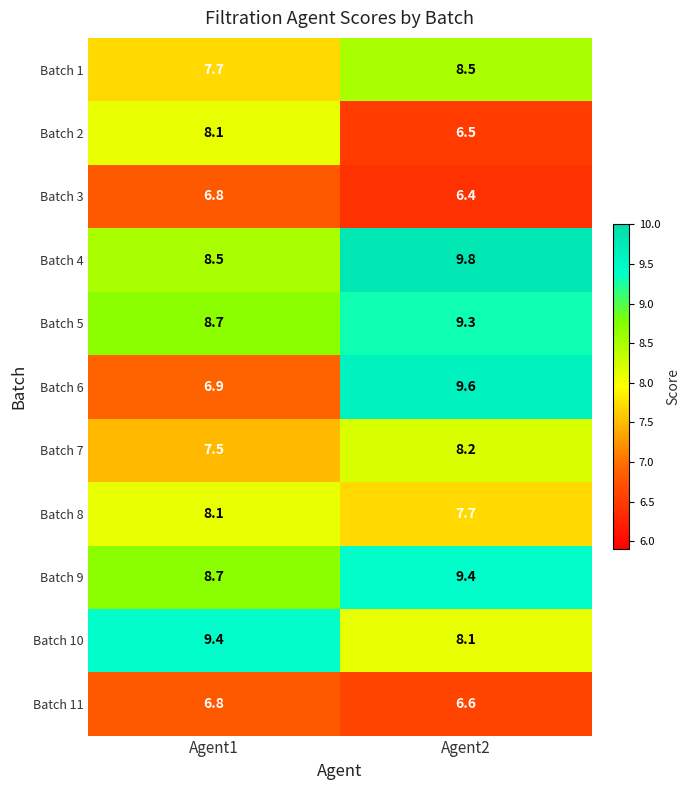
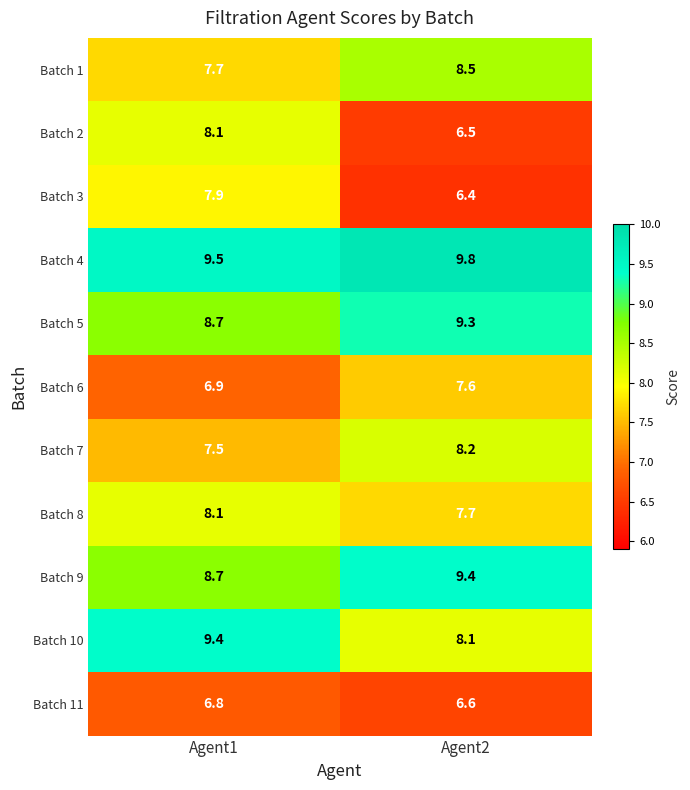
  {
    "Batch 1": {
      "Agent1": 7.7,
      "Agent2": 8.5
    },
    "Batch 2": {
      "Agent1": 8.1,
      "Agent2": 6.5
    },
    "Batch 3": {
-     "Agent1": 6.8,
+     "Agent1": 7.9,
      "Agent2": 6.4
    },
    "Batch 4": {
-     "Agent1": 8.5,
+     "Agent1": 9.5,
      "Agent2": 9.8
    },
    "Batch 5": {
      "Agent1": 8.7,
      "Agent2": 9.3
    },
    "Batch 6": {
      "Agent1": 6.9,
-     "Agent2": 9.6
+     "Agent2": 7.6
    },
    "Batch 7": {
      "Agent1": 7.5,
      "Agent2": 8.2
    },
    "Batch 8": {
      "Agent1": 8.1,
      "Agent2": 7.7
    },
    "Batch 9": {
      "Agent1": 8.7,
      "Agent2": 9.4
    },
    "Batch 10": {
      "Agent1": 9.4,
      "Agent2": 8.1
    },
    "Batch 11": {
      "Agent1": 6.8,
      "Agent2": 6.6
    }
  }
